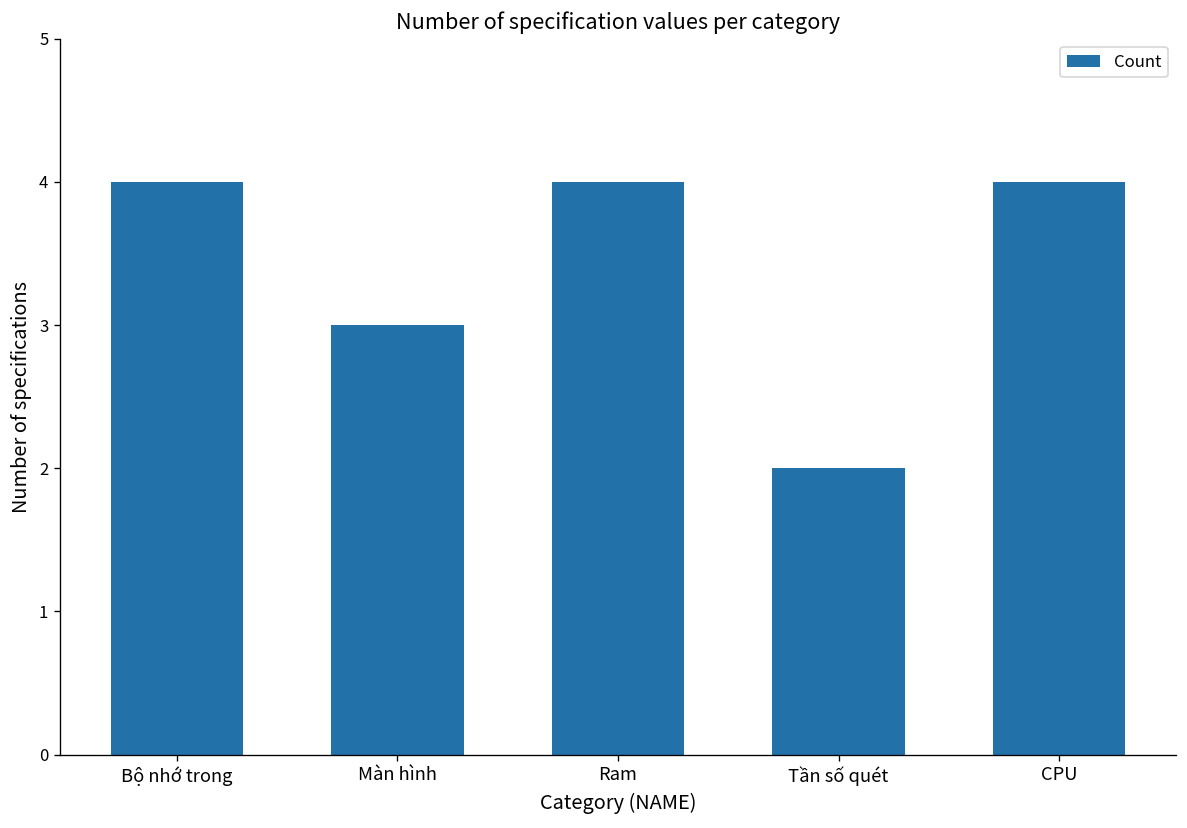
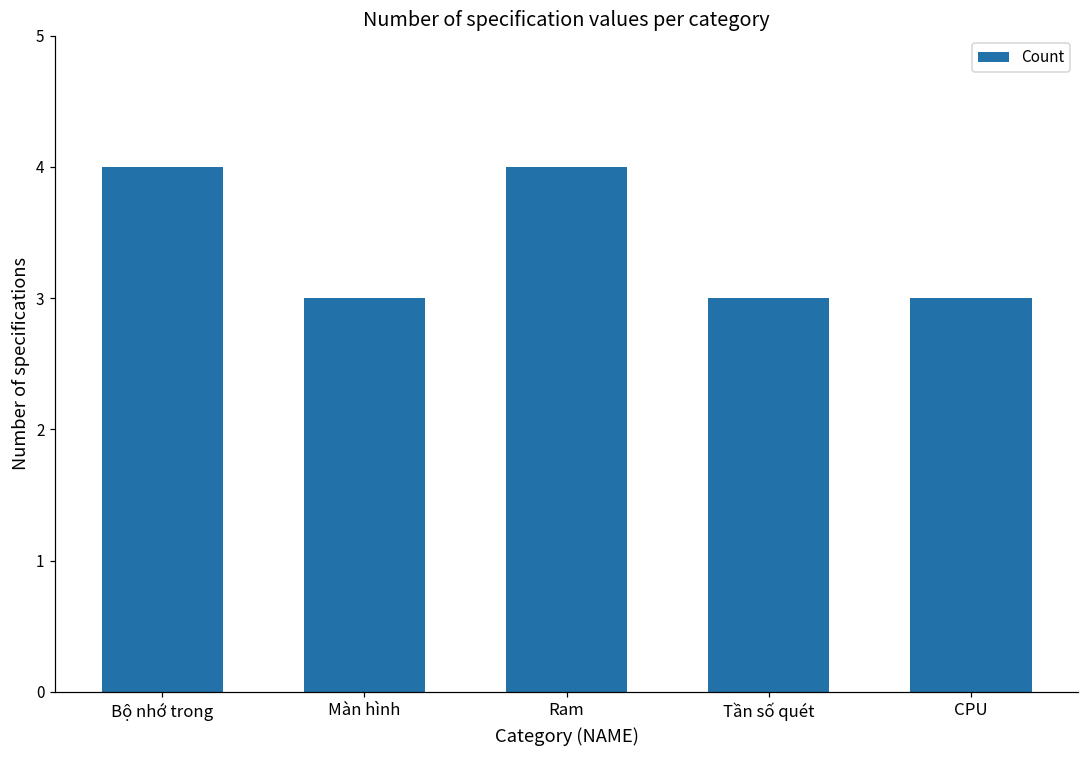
  {
    "Bộ nhớ trong": 4,
    "Màn hình": 3,
    "Ram": 4,
-   "Tần số quét": 2,
-   "CPU": 4
+   "Tần số quét": 3,
+   "CPU": 3
  }
